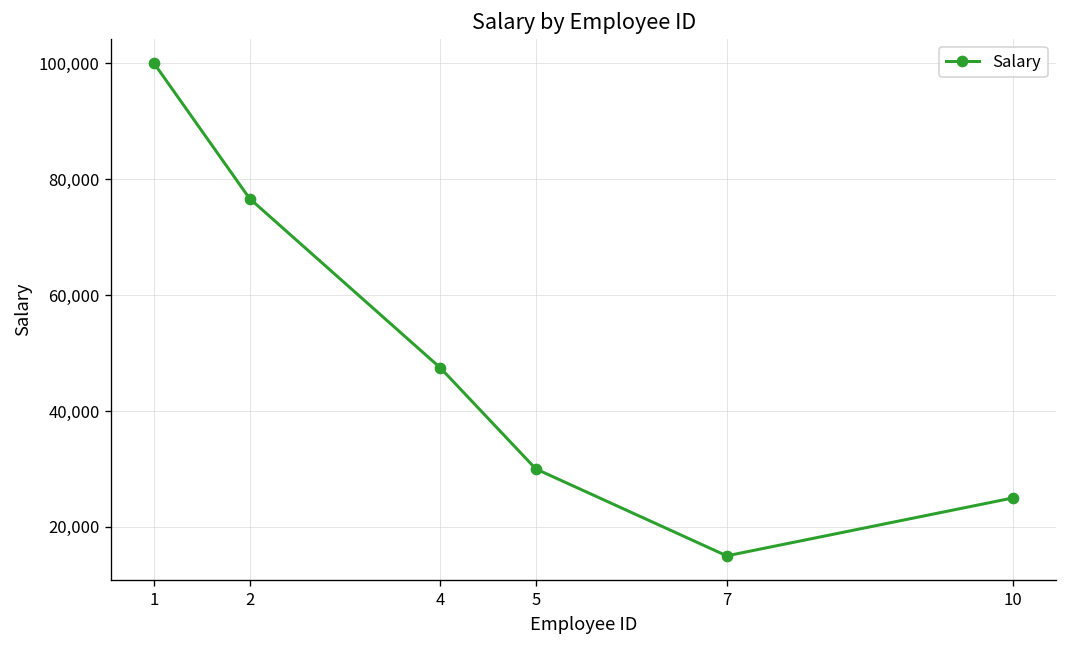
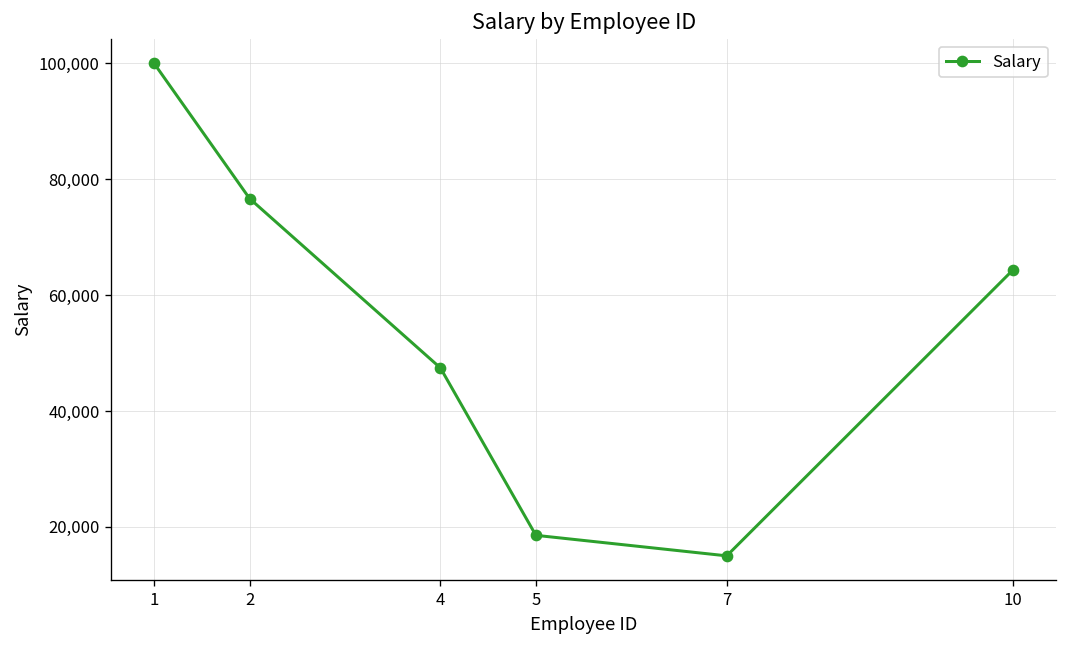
  {
    "1": "100,000",
    "2": "77,000",
    "4": "47,000",
-   "5": "30,000",
+   "5": "19,000",
    "7": "15,000",
-   "10": "25,000"
+   "10": "64,000"
  }
